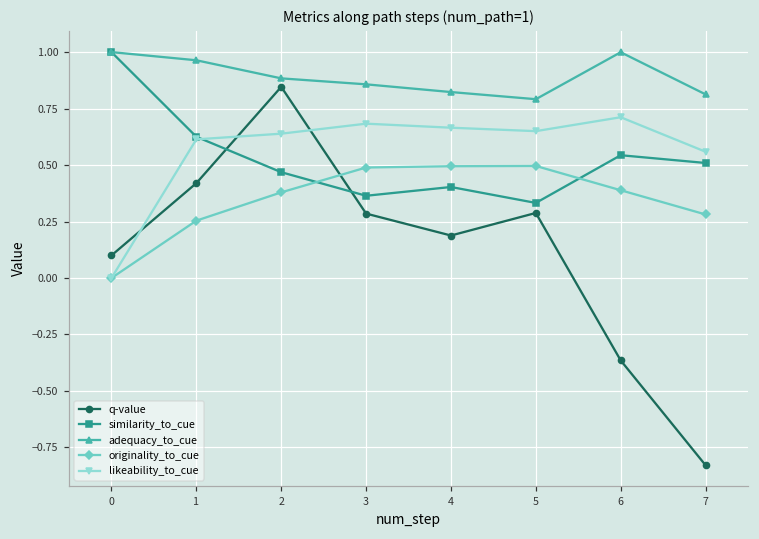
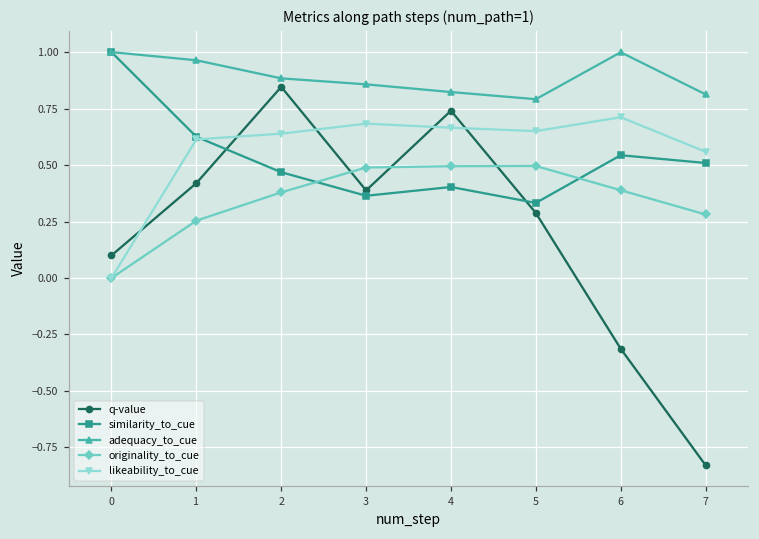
  {
    "q-value": {
      "0": 0.10,
      "1": 0.42,
      "2": 0.85,
-     "3": 0.29,
-     "4": 0.19,
+     "3": 0.39,
+     "4": 0.74,
      "5": 0.29,
-     "6": -0.36,
+     "6": -0.31,
      "7": -0.83
    }
  }
